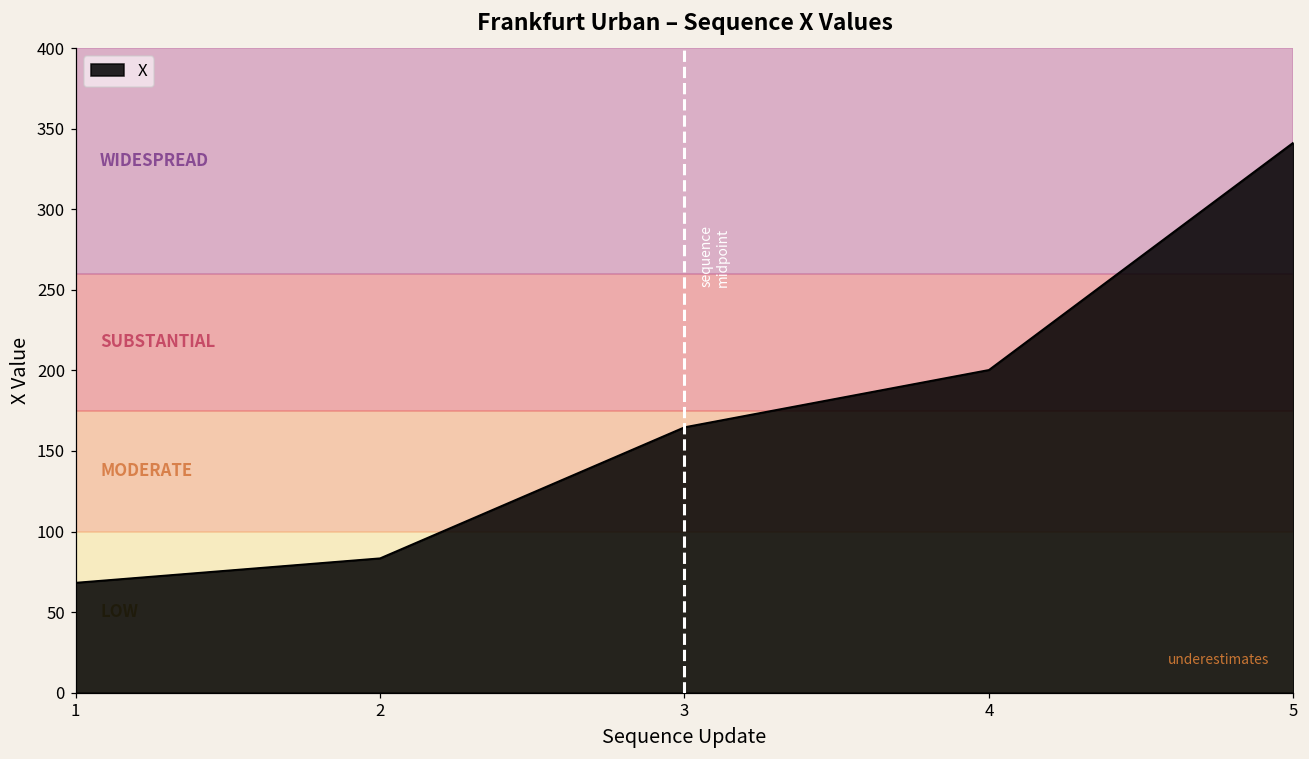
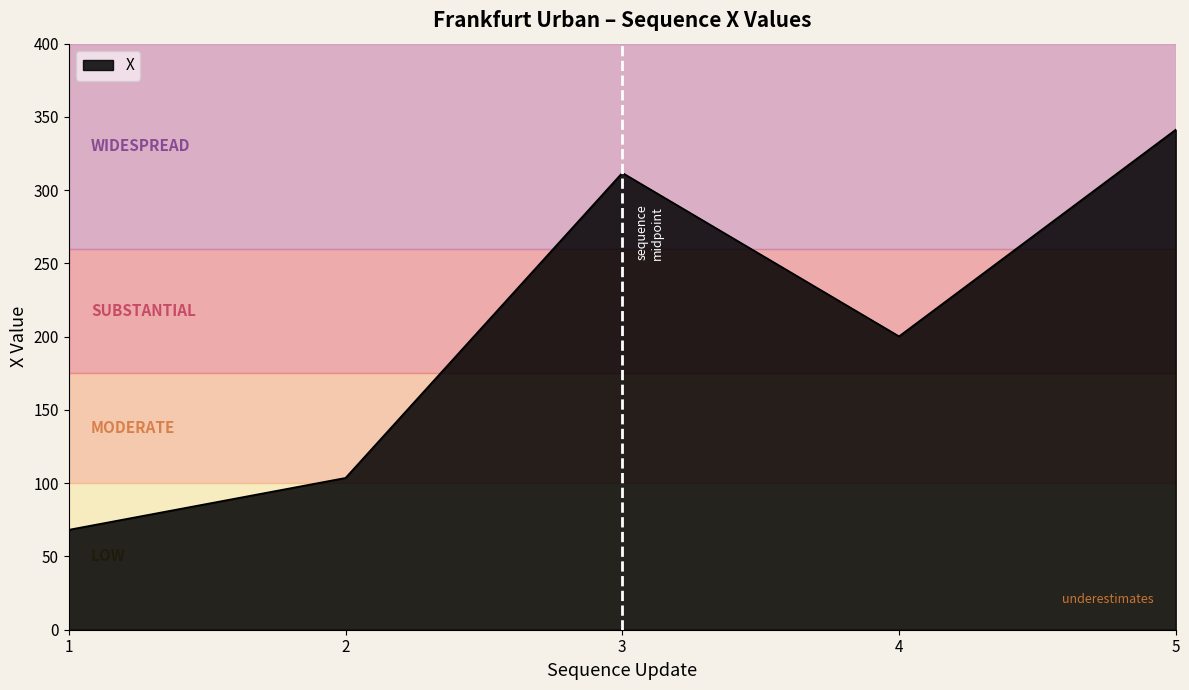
  {
    "1": 68,
-   "2": 83,
-   "3": 165,
+   "2": 104,
+   "3": 312,
    "4": 200,
    "5": 341
  }
